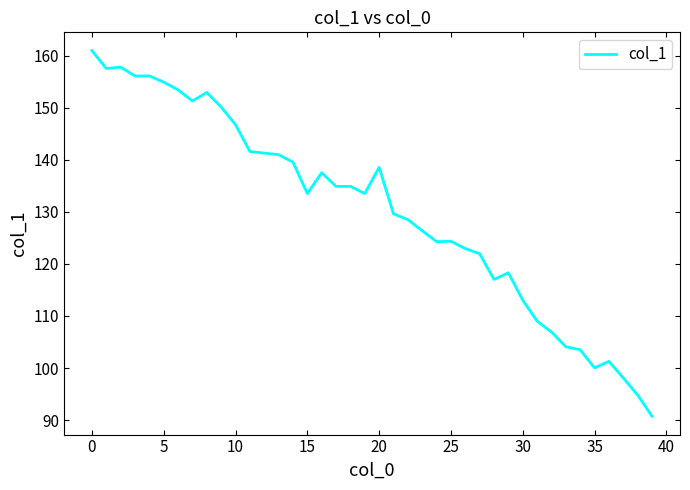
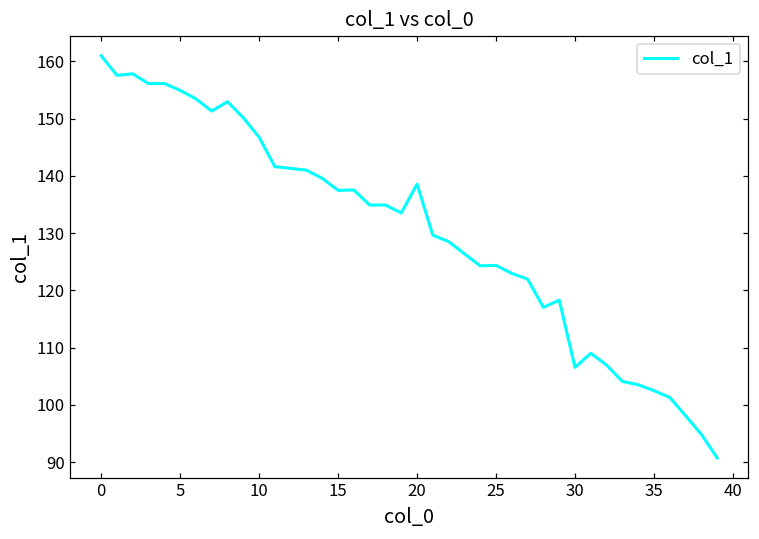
  {
    "0": 161,
    "5": 155,
    "10": 147,
-   "15": 134,
+   "15": 137,
    "20": 139,
    "25": 124,
-   "30": 113,
-   "35": 100
+   "30": 107,
+   "35": 102
  }
